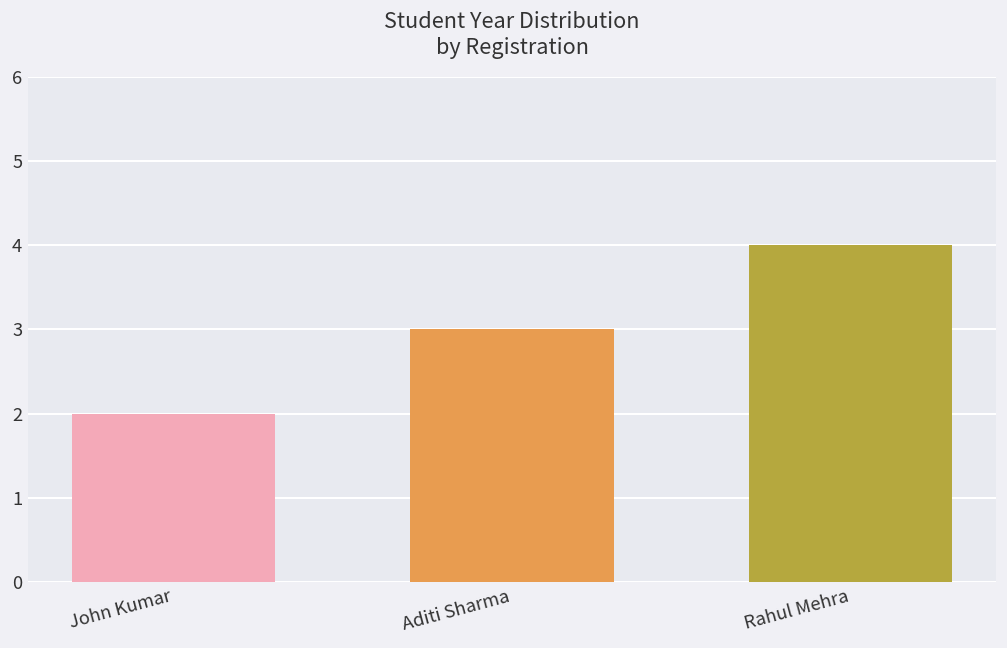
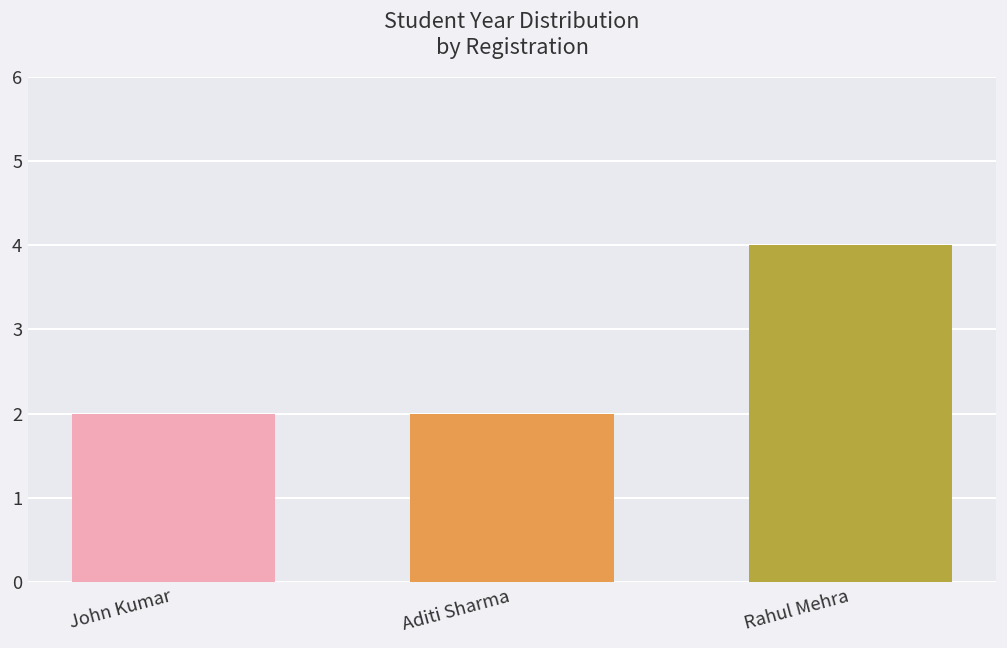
  {
    "John Kumar": 2,
-   "Aditi Sharma": 3,
+   "Aditi Sharma": 2,
    "Rahul Mehra": 4
  }
